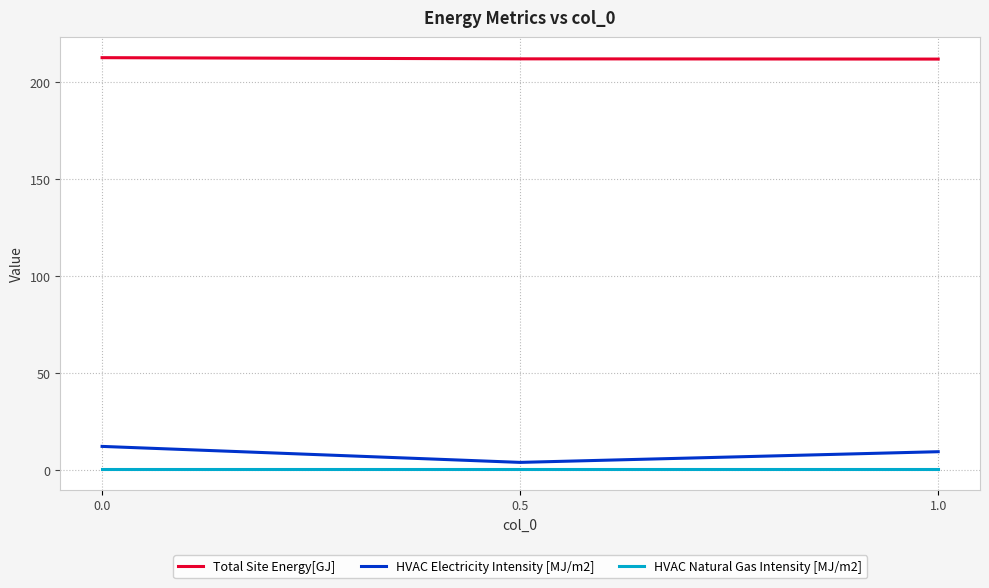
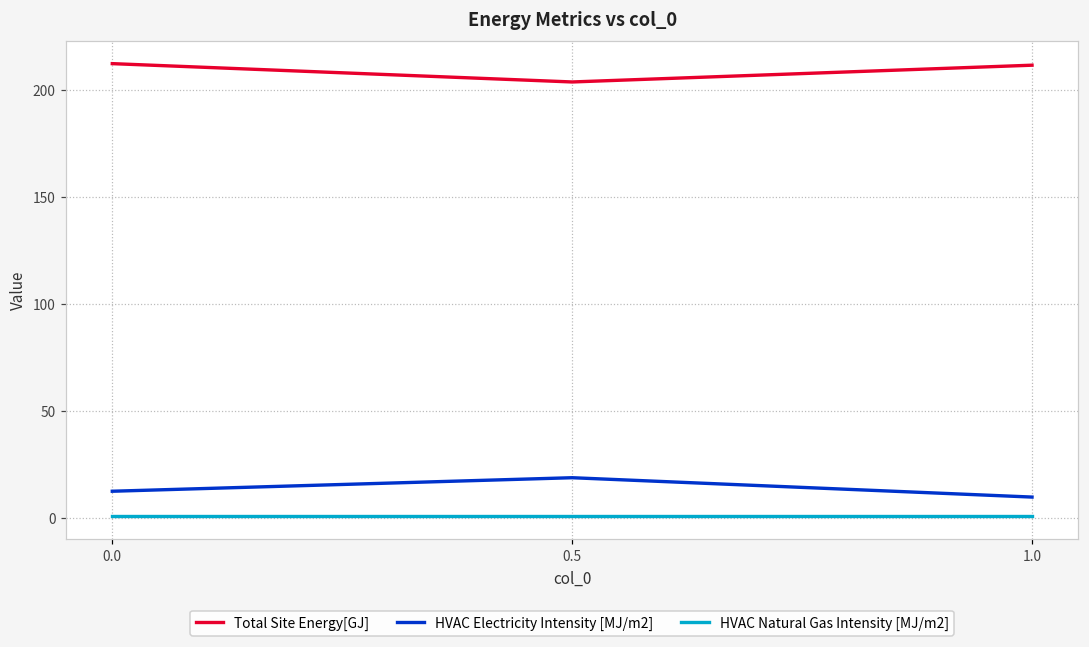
  {
    "Total Site Energy[GJ]": {
      "0.0": 212,
-     "0.5": 212,
+     "0.5": 204,
      "1.0": 212
    },
    "HVAC Electricity Intensity [MJ/m2]": {
      "0.0": 12,
-     "0.5": 4,
+     "0.5": 19,
      "1.0": 10
    },
    "HVAC Natural Gas Intensity [MJ/m2]": {
      "0.0": 1,
      "0.5": 1,
      "1.0": 1
    }
  }
